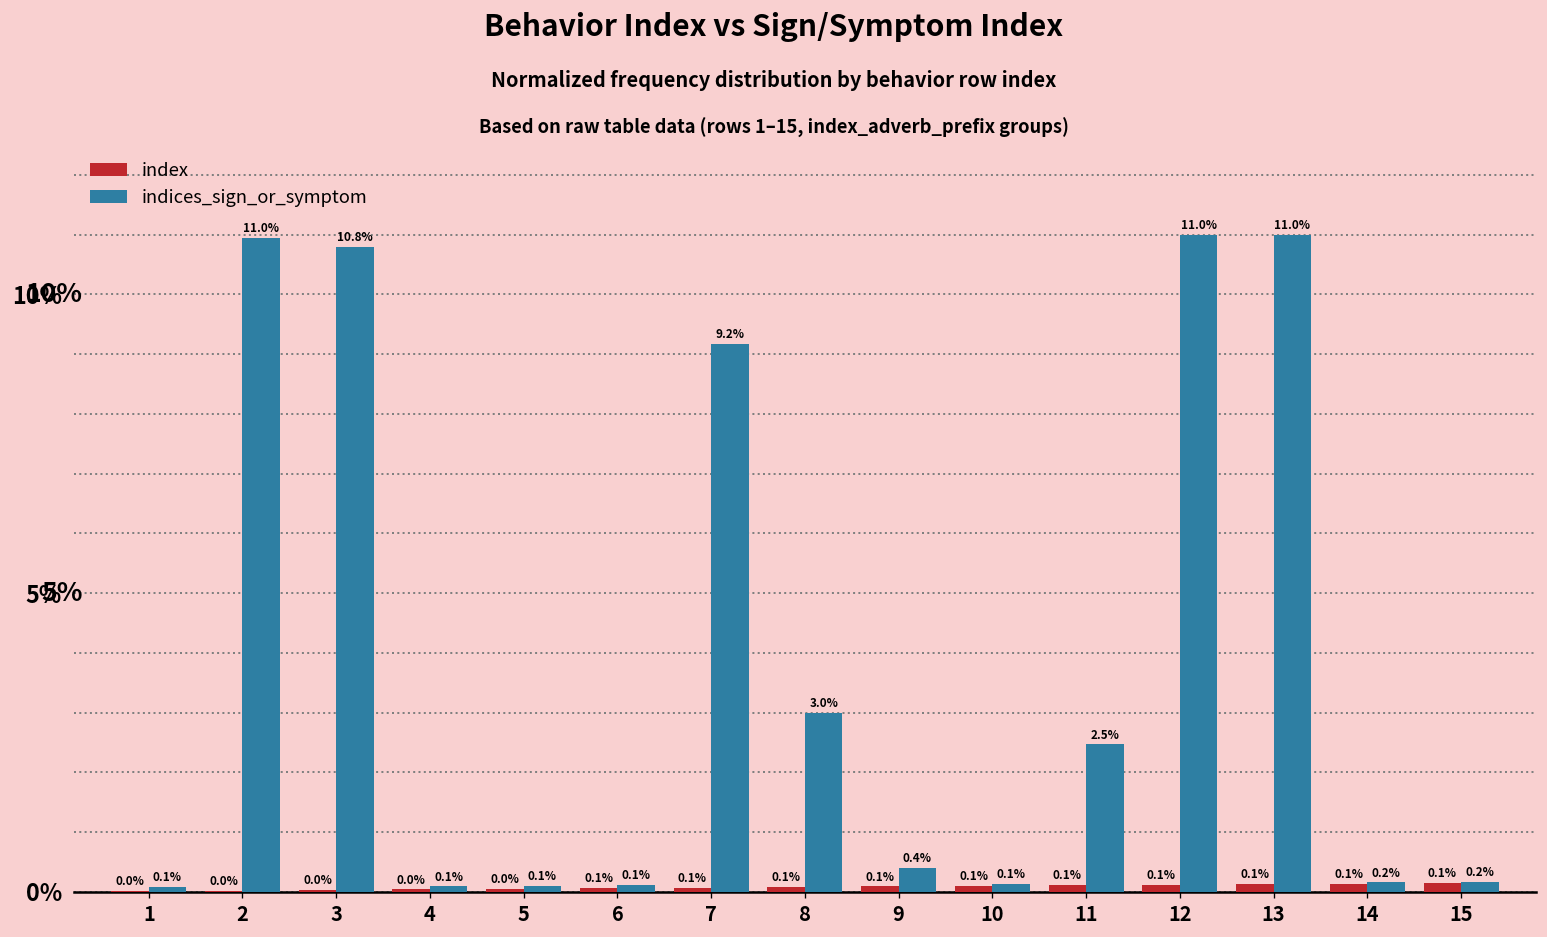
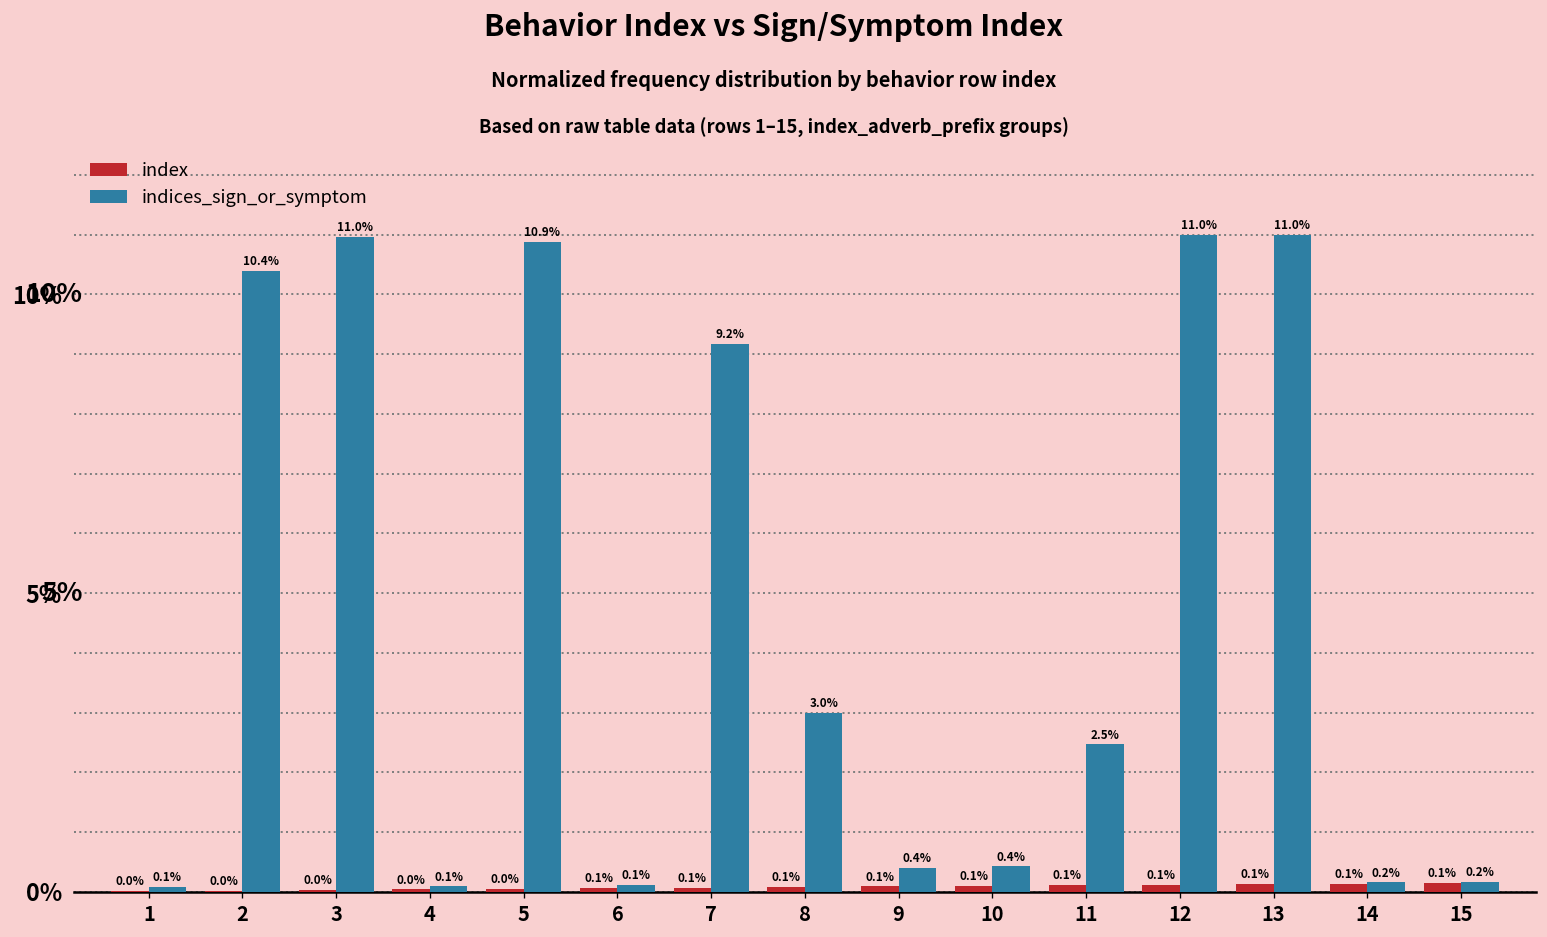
  {
    "index": {
      "1": "0.0%",
      "2": "0.0%",
      "3": "0.0%",
      "4": "0.0%",
      "5": "0.0%",
      "6": "0.1%",
      "7": "0.1%",
      "8": "0.1%",
      "9": "0.1%",
      "10": "0.1%",
      "11": "0.1%",
      "12": "0.1%",
      "13": "0.1%",
      "14": "0.1%",
      "15": "0.1%"
    },
    "indices_sign_or_symptom": {
      "1": "0.1%",
-     "2": "11.0%",
-     "3": "10.8%",
+     "2": "10.4%",
+     "3": "11.0%",
      "4": "0.1%",
-     "5": "0.1%",
+     "5": "10.9%",
      "6": "0.1%",
      "7": "9.2%",
      "8": "3.0%",
      "9": "0.4%",
-     "10": "0.1%",
+     "10": "0.4%",
      "11": "2.5%",
      "12": "11.0%",
      "13": "11.0%",
      "14": "0.2%",
      "15": "0.2%"
    }
  }
